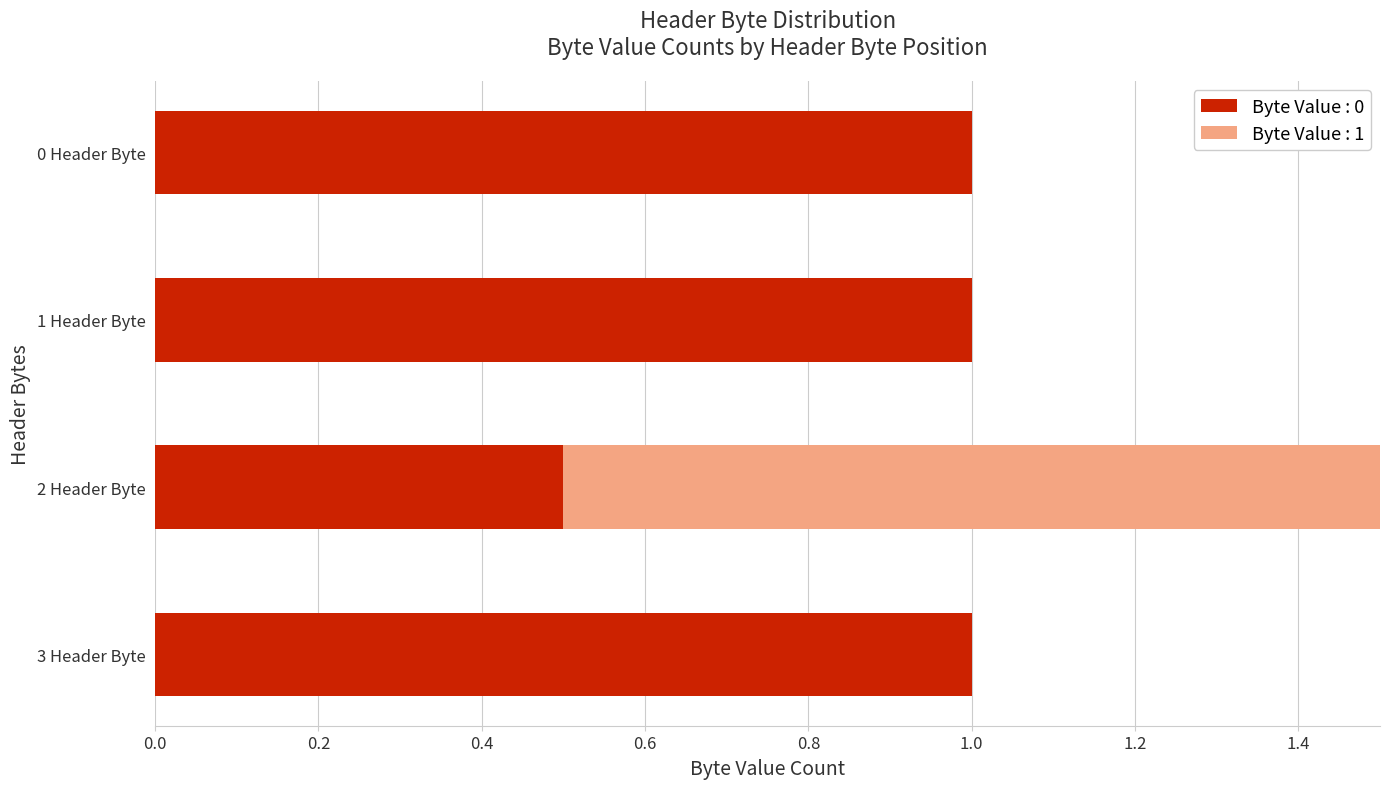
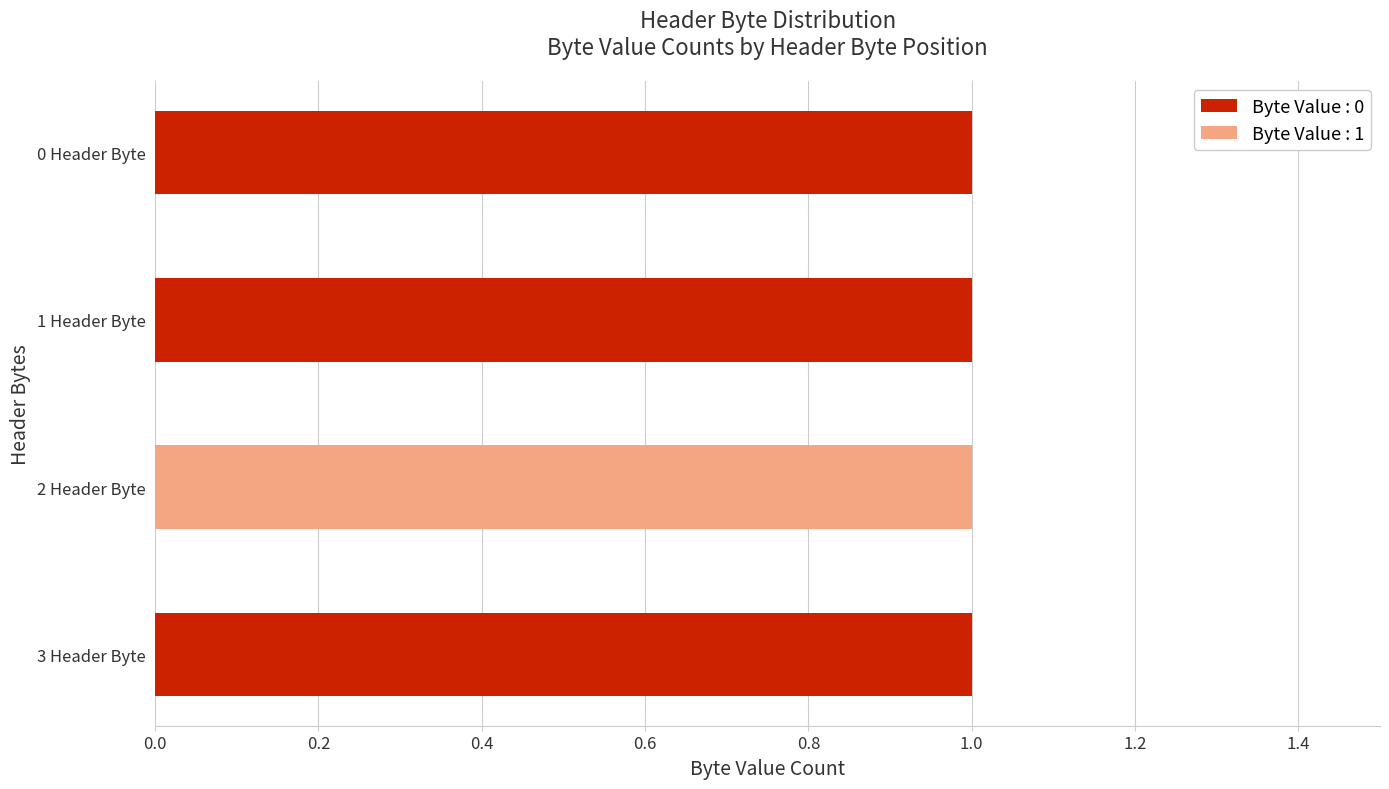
  {
    "Byte Value : 0": {
      "0 Header Byte": 1.0,
      "1 Header Byte": 1.0,
-     "2 Header Byte": 0.5,
+     "2 Header Byte": 0.0,
      "3 Header Byte": 1.0
    }
  }
